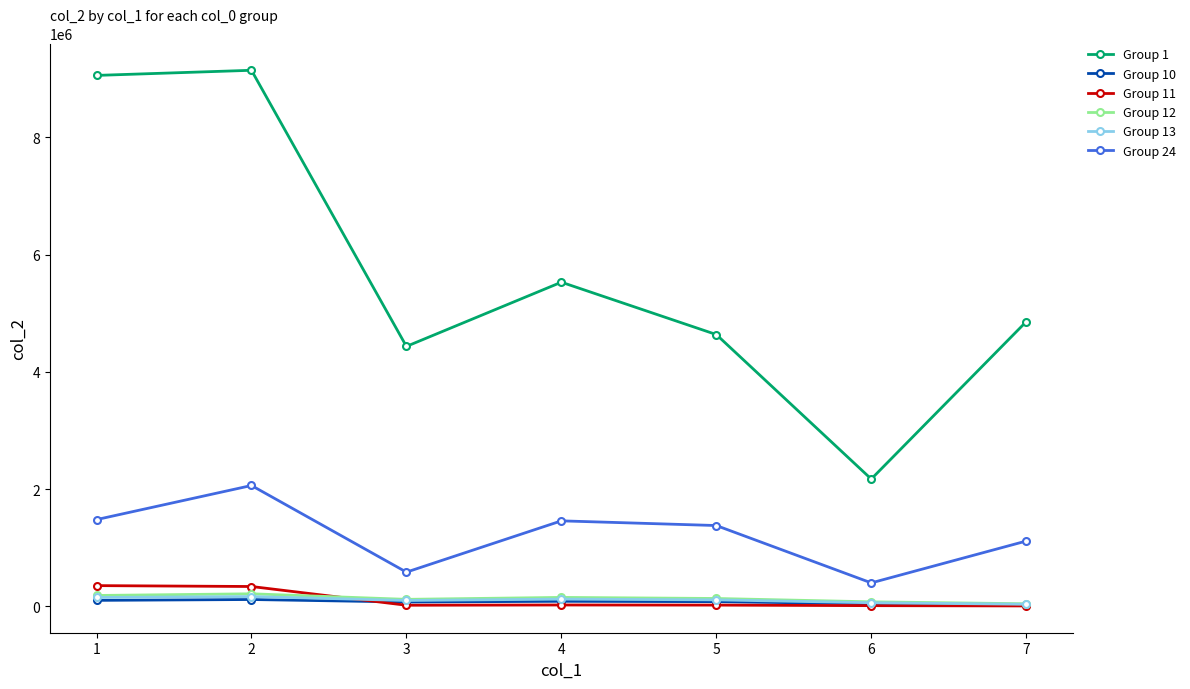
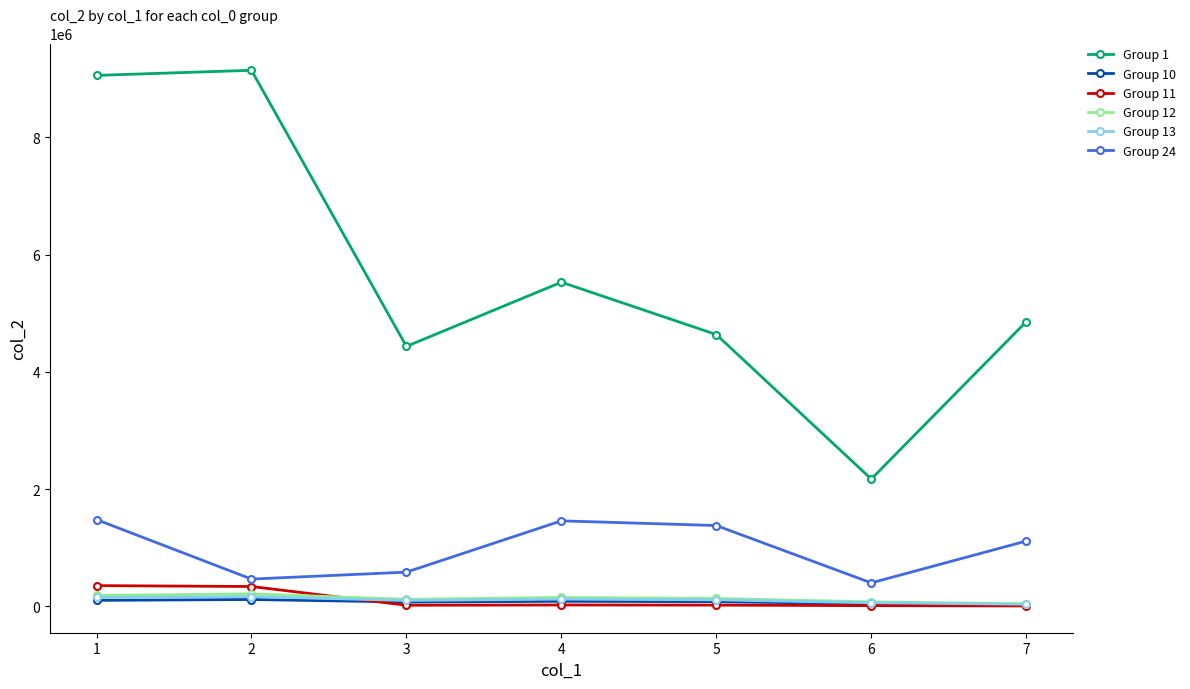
  {
    "Group 1": {
      "1": 9100000,
      "2": 9100000,
      "3": 4400000,
      "4": 5500000,
      "5": 4600000,
      "6": 2200000,
      "7": 4900000
    },
    "Group 10": {
      "1": 100000,
      "2": 100000
    },
    "Group 11": {
      "1": 400000,
      "2": 300000,
      "3": 0,
      "4": 0,
      "5": 0
    },
    "Group 12": {
      "2": 200000
    },
    "Group 13": {
      "2": 200000
    },
    "Group 24": {
      "1": 1500000,
-     "2": 2100000,
+     "2": 500000,
      "3": 600000,
      "4": 1500000,
      "5": 1400000,
      "6": 400000,
      "7": 1100000
    }
  }
